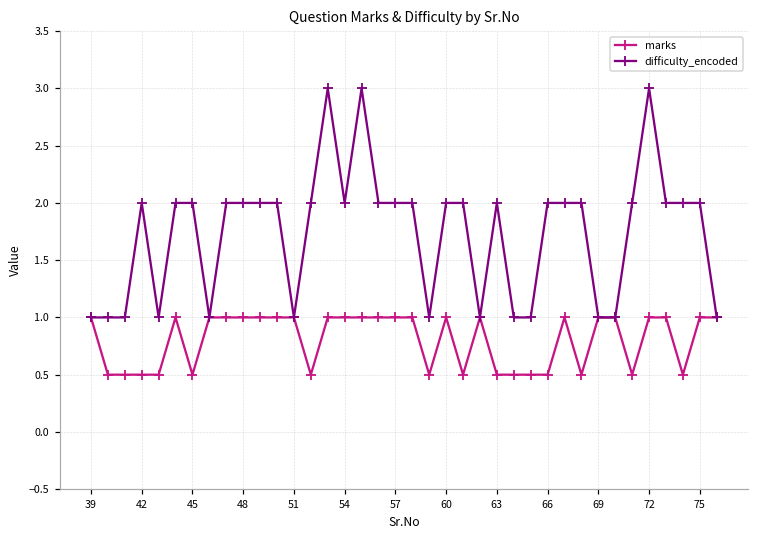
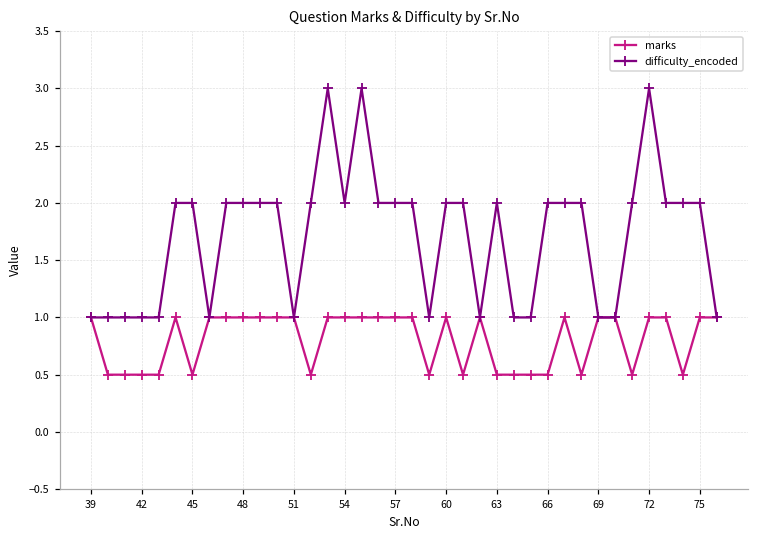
  {
    "marks": {
      "42": 0.50,
      "45": 0.50,
      "48": 1,
      "54": 1,
      "57": 1,
      "60": 1,
      "63": 0.50,
      "66": 0.50,
      "72": 1,
      "75": 1
    },
    "difficulty_encoded": {
-     "42": 2,
+     "42": 1,
      "45": 2,
      "48": 2,
      "54": 2,
      "57": 2,
      "60": 2,
      "63": 2,
      "66": 2,
      "72": 3,
      "75": 2
    }
  }
